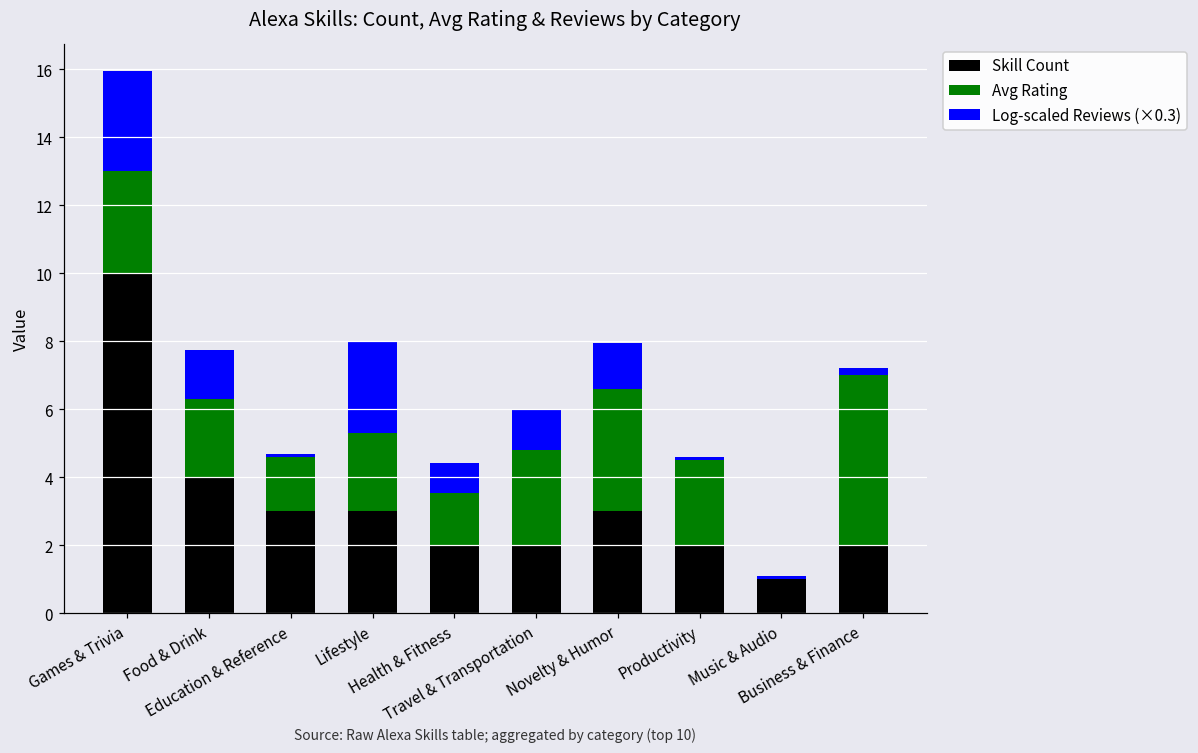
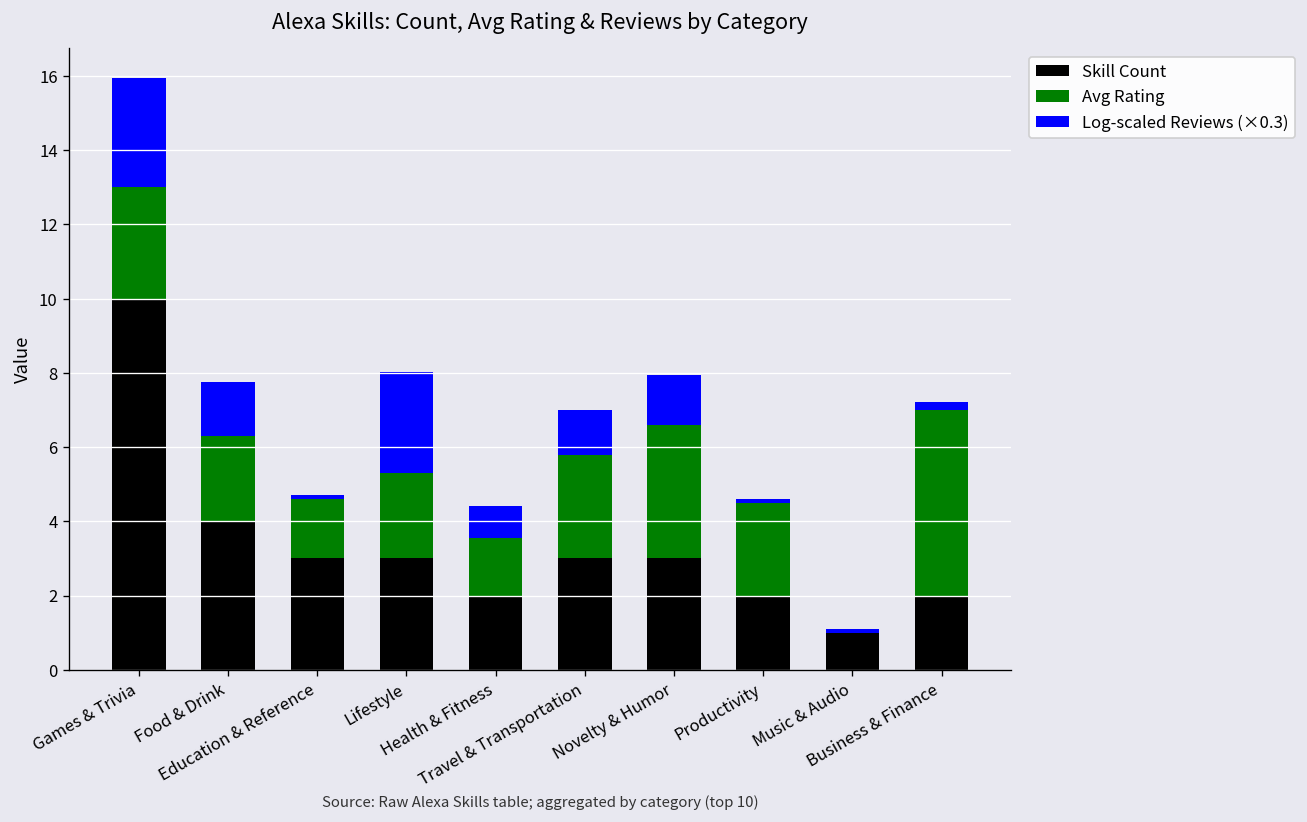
  {
    "Skill Count": {
      "Games & Trivia": 10,
      "Food & Drink": 4,
      "Education & Reference": 3,
      "Lifestyle": 3,
      "Health & Fitness": 2,
-     "Travel & Transportation": 2,
+     "Travel & Transportation": 3,
      "Novelty & Humor": 3,
      "Productivity": 2,
      "Music & Audio": 1,
      "Business & Finance": 2
    },
    "Avg Rating": {
      "Games & Trivia": 3,
      "Food & Drink": 2.3,
      "Education & Reference": 1.6,
      "Lifestyle": 2.3,
      "Health & Fitness": 1.6,
      "Travel & Transportation": 2.8,
      "Novelty & Humor": 3.6,
      "Productivity": 2.5,
      "Music & Audio": 0,
      "Business & Finance": 5
    },
    "Log-scaled Reviews (×0.3)": {
      "Games & Trivia": 3,
      "Food & Drink": 1.4,
      "Education & Reference": 0.1,
      "Lifestyle": 2.7,
      "Health & Fitness": 0.9,
      "Travel & Transportation": 1.2,
      "Novelty & Humor": 1.4,
      "Productivity": 0.1,
      "Music & Audio": 0.1,
      "Business & Finance": 0.2
    }
  }
